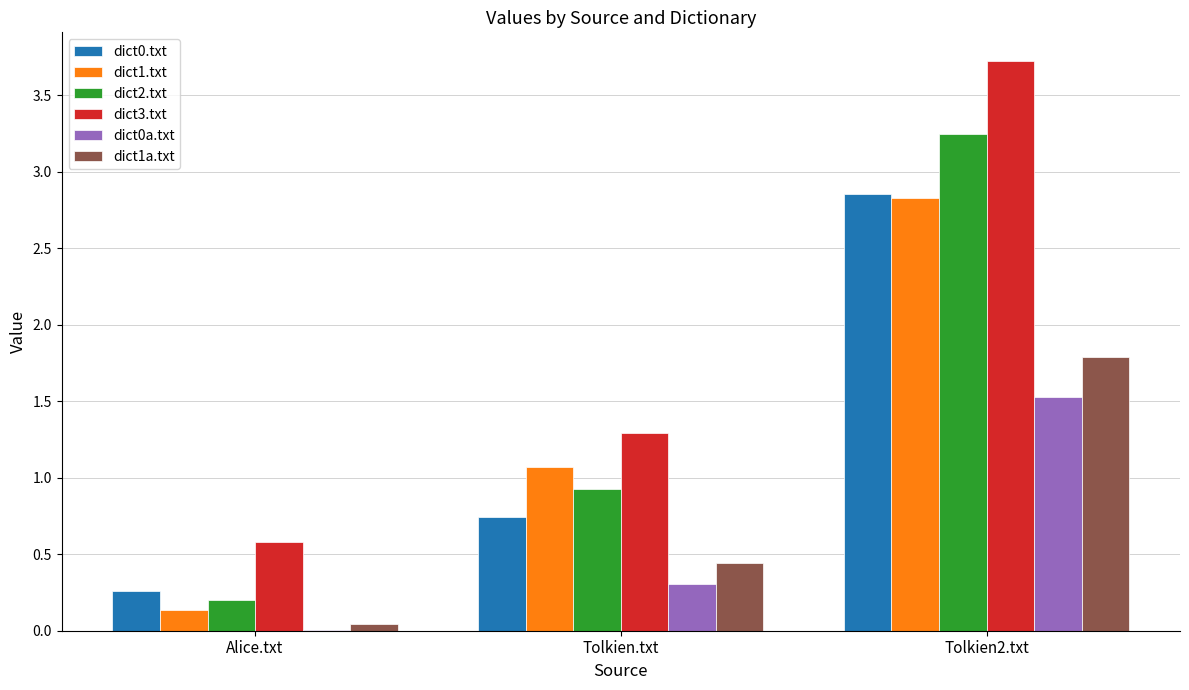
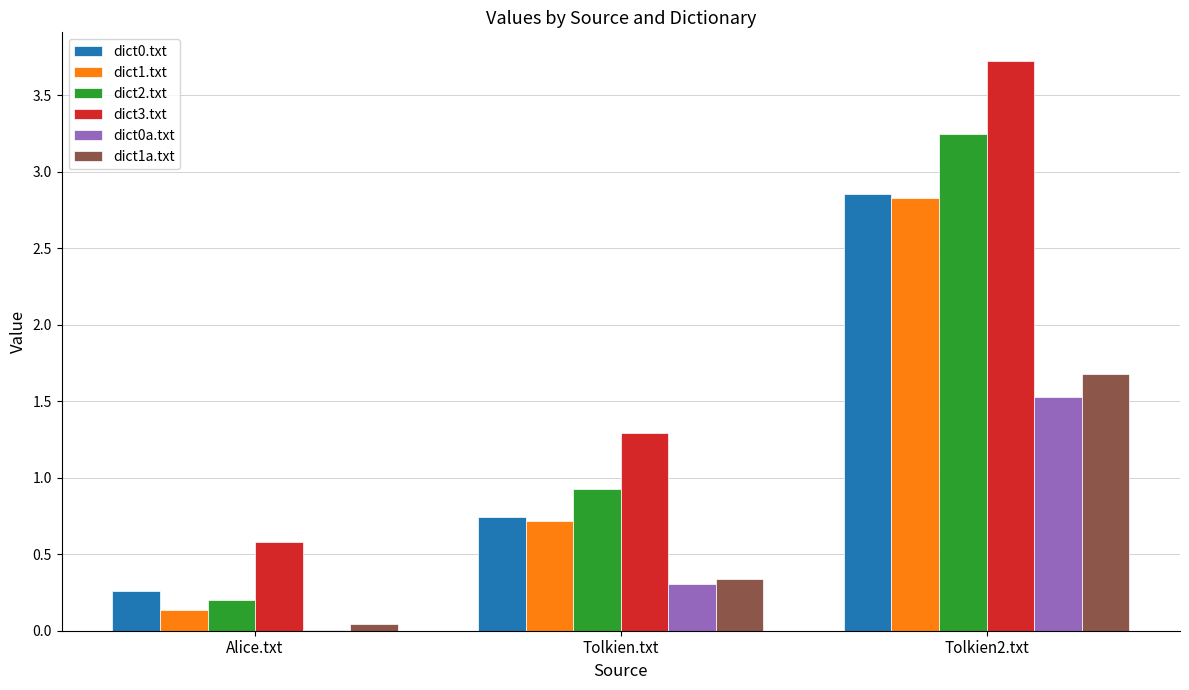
  {
    "dict0.txt": {
      "Alice.txt": 0.26,
      "Tolkien.txt": 0.74,
      "Tolkien2.txt": 2.86
    },
    "dict1.txt": {
      "Alice.txt": 0.13,
-     "Tolkien.txt": 1.07,
+     "Tolkien.txt": 0.72,
      "Tolkien2.txt": 2.83
    },
    "dict2.txt": {
      "Alice.txt": 0.20,
      "Tolkien.txt": 0.92,
      "Tolkien2.txt": 3.25
    },
    "dict3.txt": {
      "Alice.txt": 0.58,
      "Tolkien.txt": 1.29,
      "Tolkien2.txt": 3.72
    },
    "dict0a.txt": {
      "Tolkien.txt": 0.31,
      "Tolkien2.txt": 1.53
    },
    "dict1a.txt": {
      "Alice.txt": 0.05,
-     "Tolkien.txt": 0.44,
-     "Tolkien2.txt": 1.79
+     "Tolkien.txt": 0.34,
+     "Tolkien2.txt": 1.68
    }
  }
